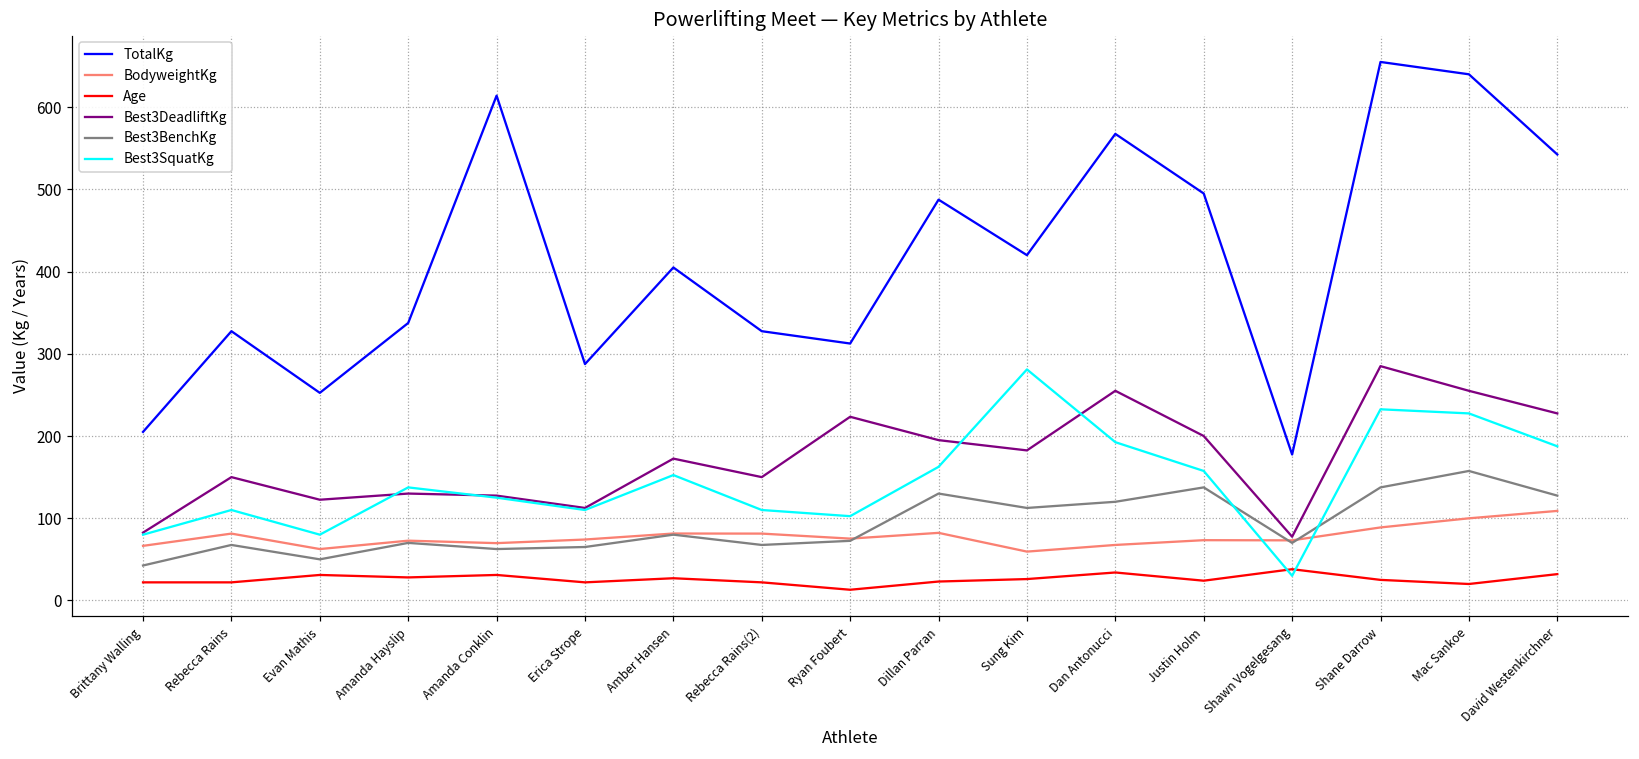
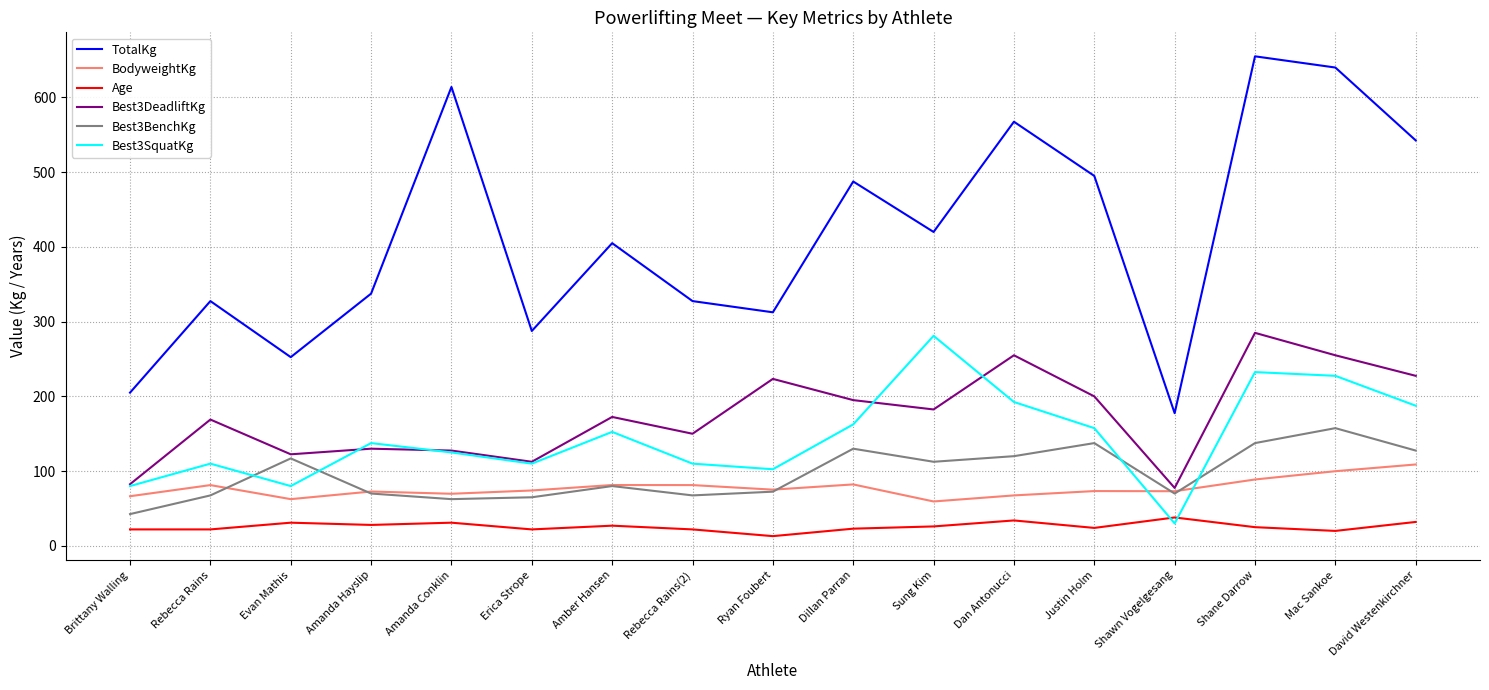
  {
    "TotalKg": {
      "Brittany Walling": 210,
      "Rebecca Rains": 330,
      "Evan Mathis": 250,
      "Amanda Hayslip": 340,
      "Amanda Conklin": 610,
      "Erica Strope": 290,
      "Amber Hansen": 410,
      "Rebecca Rains(2)": 330,
      "Ryan Foubert": 310,
      "Dillan Parran": 490,
      "Sung Kim": 420,
      "Dan Antonucci": 570,
      "Justin Holm": 500,
      "Shawn Vogelgesang": 180,
      "Shane Darrow": 660,
      "Mac Sankoe": 640,
      "David Westenkirchner": 540
    },
    "BodyweightKg": {
      "Brittany Walling": 70,
      "Rebecca Rains": 80,
      "Evan Mathis": 60,
      "Amanda Conklin": 70,
      "Erica Strope": 70,
      "Rebecca Rains(2)": 80,
      "Dillan Parran": 80,
      "Sung Kim": 60,
      "Dan Antonucci": 70,
      "Justin Holm": 70,
      "Shane Darrow": 90,
      "Mac Sankoe": 100,
      "David Westenkirchner": 110
    },
    "Age": {
      "Brittany Walling": 20,
      "Rebecca Rains": 20,
      "Evan Mathis": 30,
      "Amanda Hayslip": 30,
      "Amanda Conklin": 30,
      "Erica Strope": 20,
      "Amber Hansen": 30,
      "Rebecca Rains(2)": 20,
      "Ryan Foubert": 10,
      "Dillan Parran": 20,
      "Sung Kim": 30,
      "Dan Antonucci": 30,
      "Justin Holm": 20,
      "Shawn Vogelgesang": 40,
      "Shane Darrow": 30,
      "Mac Sankoe": 20,
      "David Westenkirchner": 30
    },
    "Best3DeadliftKg": {
-     "Rebecca Rains": 150,
+     "Rebecca Rains": 170,
      "Evan Mathis": 120,
      "Amanda Hayslip": 130,
      "Amber Hansen": 170,
      "Rebecca Rains(2)": 150,
      "Ryan Foubert": 220,
      "Dillan Parran": 200,
      "Sung Kim": 180,
      "Dan Antonucci": 260,
      "Justin Holm": 200,
      "Shawn Vogelgesang": 80,
      "Shane Darrow": 290,
      "Mac Sankoe": 260,
      "David Westenkirchner": 230
    },
    "Best3BenchKg": {
      "Brittany Walling": 40,
      "Rebecca Rains": 70,
-     "Evan Mathis": 50,
+     "Evan Mathis": 120,
      "Amanda Conklin": 60,
      "Erica Strope": 70,
      "Rebecca Rains(2)": 70,
      "Dillan Parran": 130,
      "Sung Kim": 110,
      "Dan Antonucci": 120,
      "Justin Holm": 140,
      "Shane Darrow": 140,
      "Mac Sankoe": 160,
      "David Westenkirchner": 130
    },
    "Best3SquatKg": {
      "Rebecca Rains": 110,
      "Evan Mathis": 80,
      "Amanda Hayslip": 140,
      "Amber Hansen": 150,
      "Rebecca Rains(2)": 110,
      "Ryan Foubert": 100,
      "Dillan Parran": 160,
      "Sung Kim": 280,
      "Dan Antonucci": 190,
      "Justin Holm": 160,
      "Shawn Vogelgesang": 30,
      "Shane Darrow": 230,
      "Mac Sankoe": 230,
      "David Westenkirchner": 190
    }
  }
